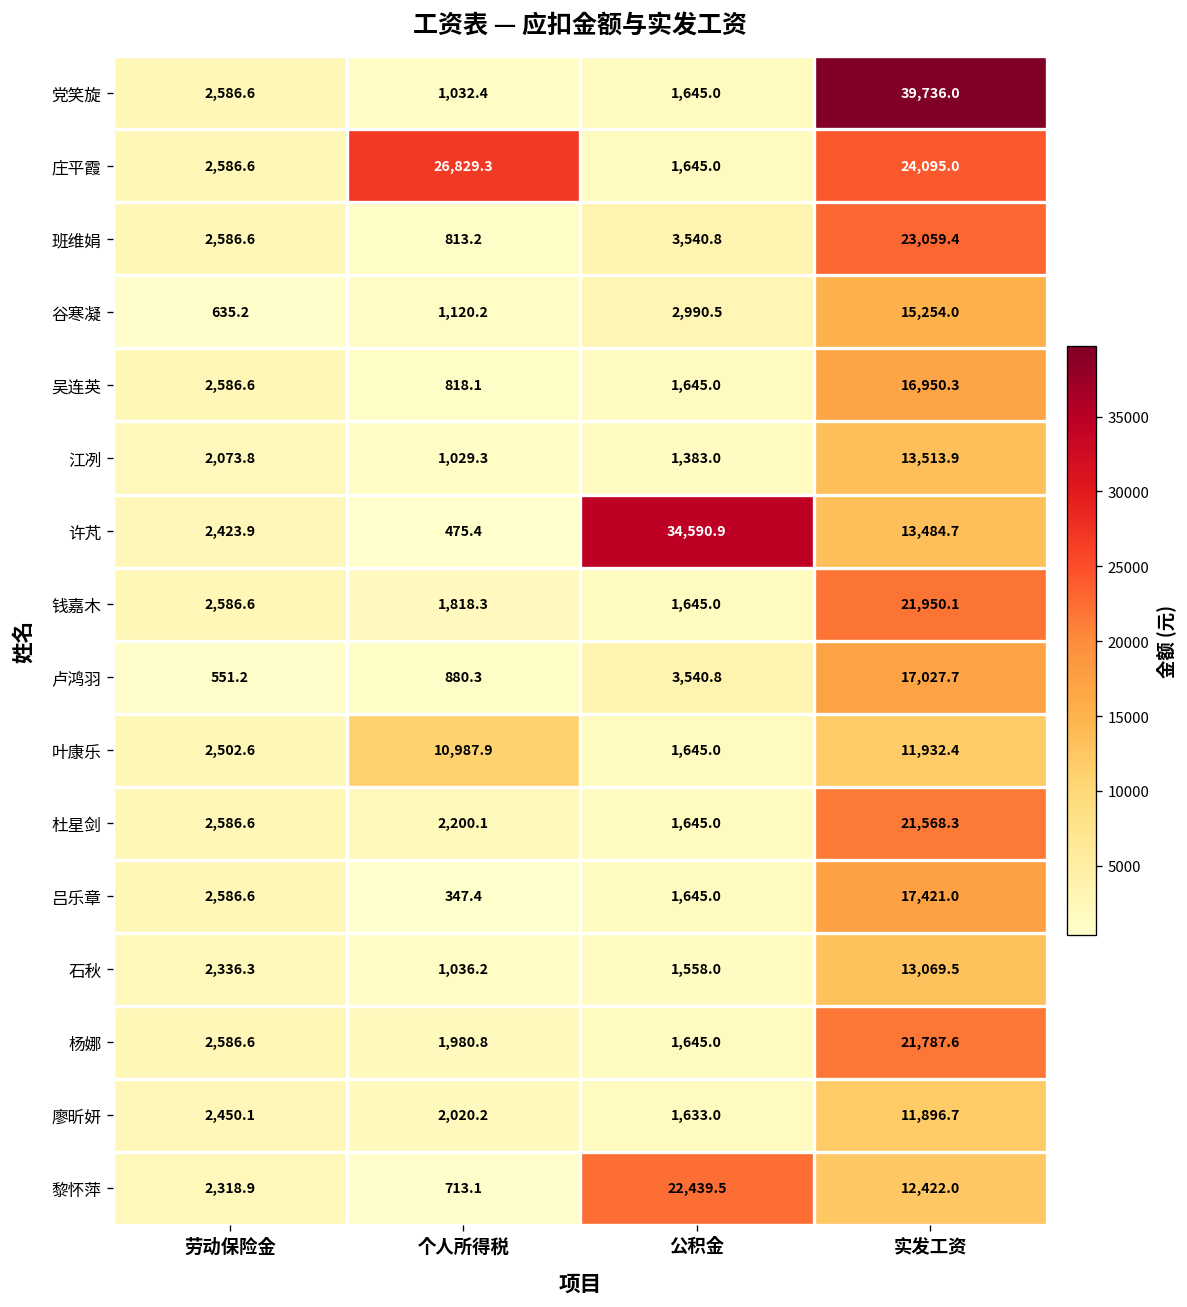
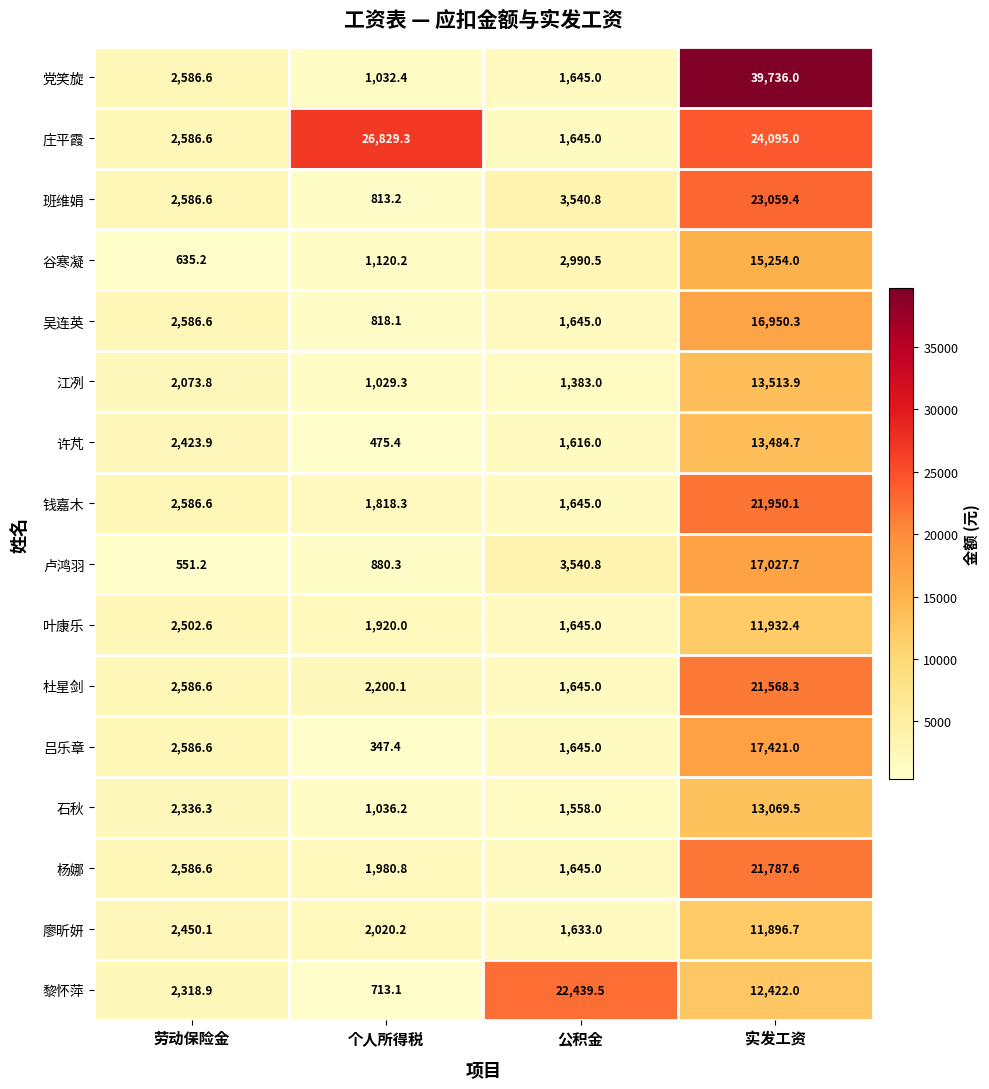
  {
    "党笑旋": {
      "劳动保险金": "2,586.6",
      "个人所得税": "1,032.4",
      "公积金": "1,645.0",
      "实发工资": "39,736.0"
    },
    "庄平霞": {
      "劳动保险金": "2,586.6",
      "个人所得税": "26,829.3",
      "公积金": "1,645.0",
      "实发工资": "24,095.0"
    },
    "班维娟": {
      "劳动保险金": "2,586.6",
      "个人所得税": "813.2",
      "公积金": "3,540.8",
      "实发工资": "23,059.4"
    },
    "谷寒凝": {
      "劳动保险金": "635.2",
      "个人所得税": "1,120.2",
      "公积金": "2,990.5",
      "实发工资": "15,254.0"
    },
    "吴连英": {
      "劳动保险金": "2,586.6",
      "个人所得税": "818.1",
      "公积金": "1,645.0",
      "实发工资": "16,950.3"
    },
    "江冽": {
      "劳动保险金": "2,073.8",
      "个人所得税": "1,029.3",
      "公积金": "1,383.0",
      "实发工资": "13,513.9"
    },
    "许芃": {
      "劳动保险金": "2,423.9",
      "个人所得税": "475.4",
-     "公积金": "34,590.9",
+     "公积金": "1,616.0",
      "实发工资": "13,484.7"
    },
    "钱嘉木": {
      "劳动保险金": "2,586.6",
      "个人所得税": "1,818.3",
      "公积金": "1,645.0",
      "实发工资": "21,950.1"
    },
    "卢鸿羽": {
      "劳动保险金": "551.2",
      "个人所得税": "880.3",
      "公积金": "3,540.8",
      "实发工资": "17,027.7"
    },
    "叶康乐": {
      "劳动保险金": "2,502.6",
-     "个人所得税": "10,987.9",
+     "个人所得税": "1,920.0",
      "公积金": "1,645.0",
      "实发工资": "11,932.4"
    },
    "杜星剑": {
      "劳动保险金": "2,586.6",
      "个人所得税": "2,200.1",
      "公积金": "1,645.0",
      "实发工资": "21,568.3"
    },
    "吕乐章": {
      "劳动保险金": "2,586.6",
      "个人所得税": "347.4",
      "公积金": "1,645.0",
      "实发工资": "17,421.0"
    },
    "石秋": {
      "劳动保险金": "2,336.3",
      "个人所得税": "1,036.2",
      "公积金": "1,558.0",
      "实发工资": "13,069.5"
    },
    "杨娜": {
      "劳动保险金": "2,586.6",
      "个人所得税": "1,980.8",
      "公积金": "1,645.0",
      "实发工资": "21,787.6"
    },
    "廖昕妍": {
      "劳动保险金": "2,450.1",
      "个人所得税": "2,020.2",
      "公积金": "1,633.0",
      "实发工资": "11,896.7"
    },
    "黎怀萍": {
      "劳动保险金": "2,318.9",
      "个人所得税": "713.1",
      "公积金": "22,439.5",
      "实发工资": "12,422.0"
    }
  }
